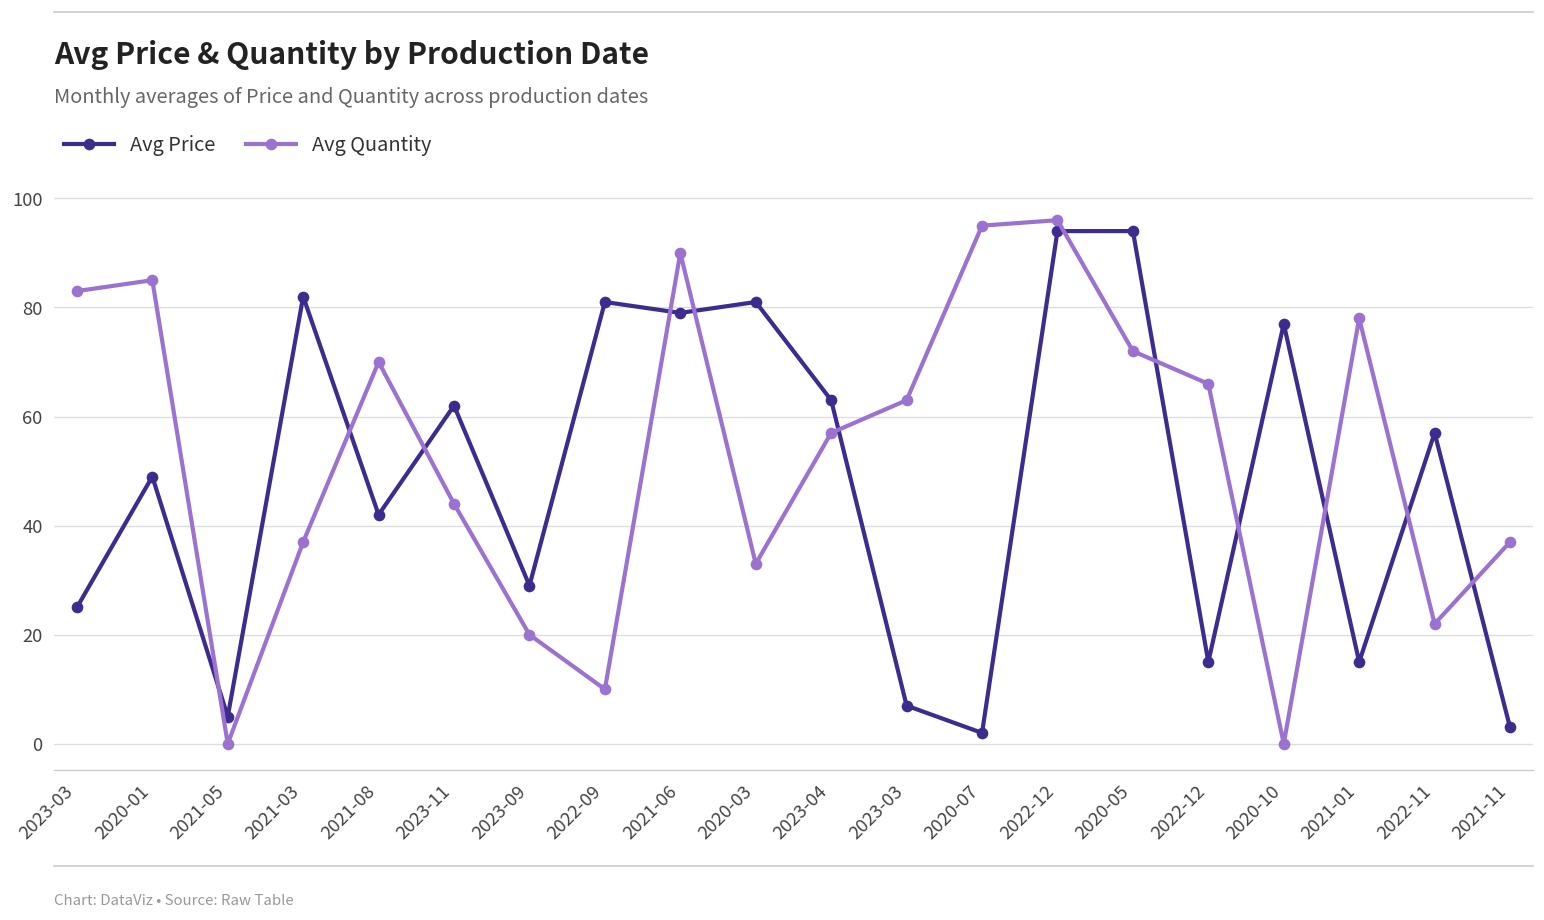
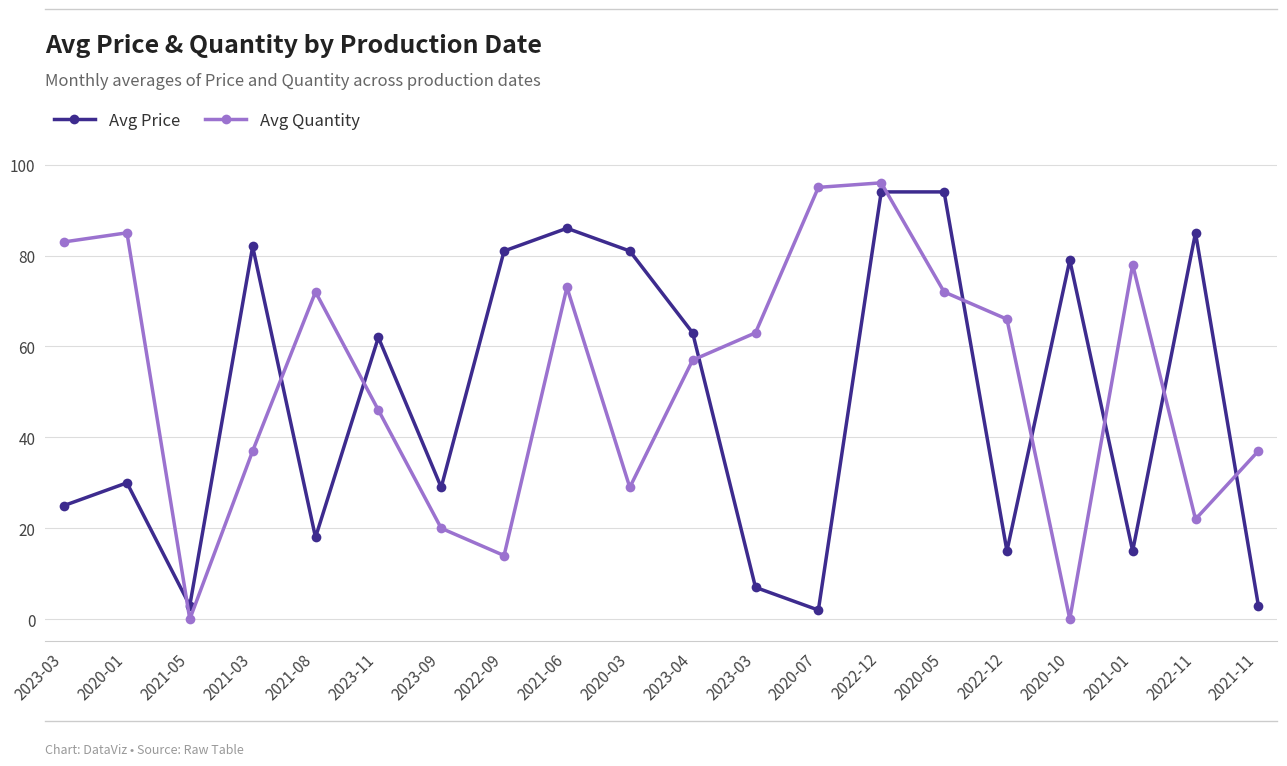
  {
    "Avg Price": {
-     "2020-01": 49,
-     "2021-05": 5,
+     "2020-01": 30,
+     "2021-05": 3,
      "2021-03": 82,
-     "2021-08": 42,
+     "2021-08": 18,
      "2023-11": 62,
      "2023-09": 29,
      "2022-09": 81,
-     "2021-06": 79,
+     "2021-06": 86,
      "2020-03": 81,
      "2023-04": 63,
      "2020-07": 2,
      "2020-05": 94,
-     "2020-10": 77,
+     "2020-10": 79,
      "2021-01": 15,
-     "2022-11": 57,
+     "2022-11": 85,
      "2021-11": 3
    },
    "Avg Quantity": {
      "2020-01": 85,
      "2021-05": 0,
      "2021-03": 37,
-     "2021-08": 70,
-     "2023-11": 44,
+     "2021-08": 72,
+     "2023-11": 46,
      "2023-09": 20,
-     "2022-09": 10,
-     "2021-06": 90,
-     "2020-03": 33,
+     "2022-09": 14,
+     "2021-06": 73,
+     "2020-03": 29,
      "2023-04": 57,
      "2020-07": 95,
      "2020-05": 72,
      "2020-10": 0,
      "2021-01": 78,
      "2022-11": 22,
      "2021-11": 37
    }
  }
